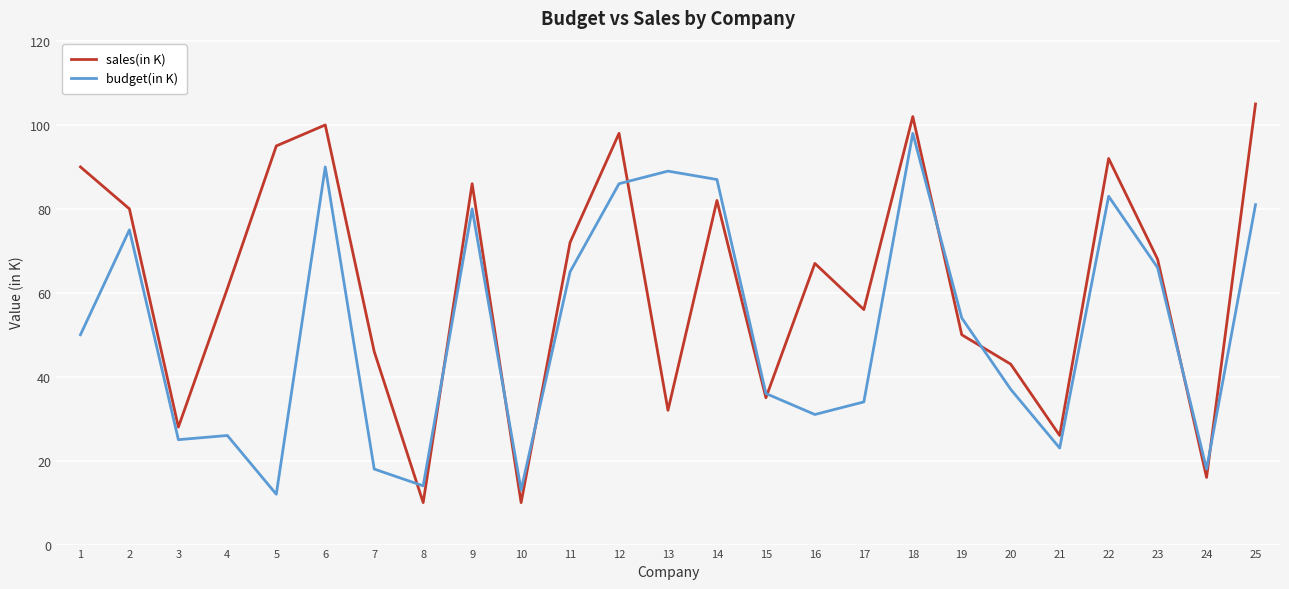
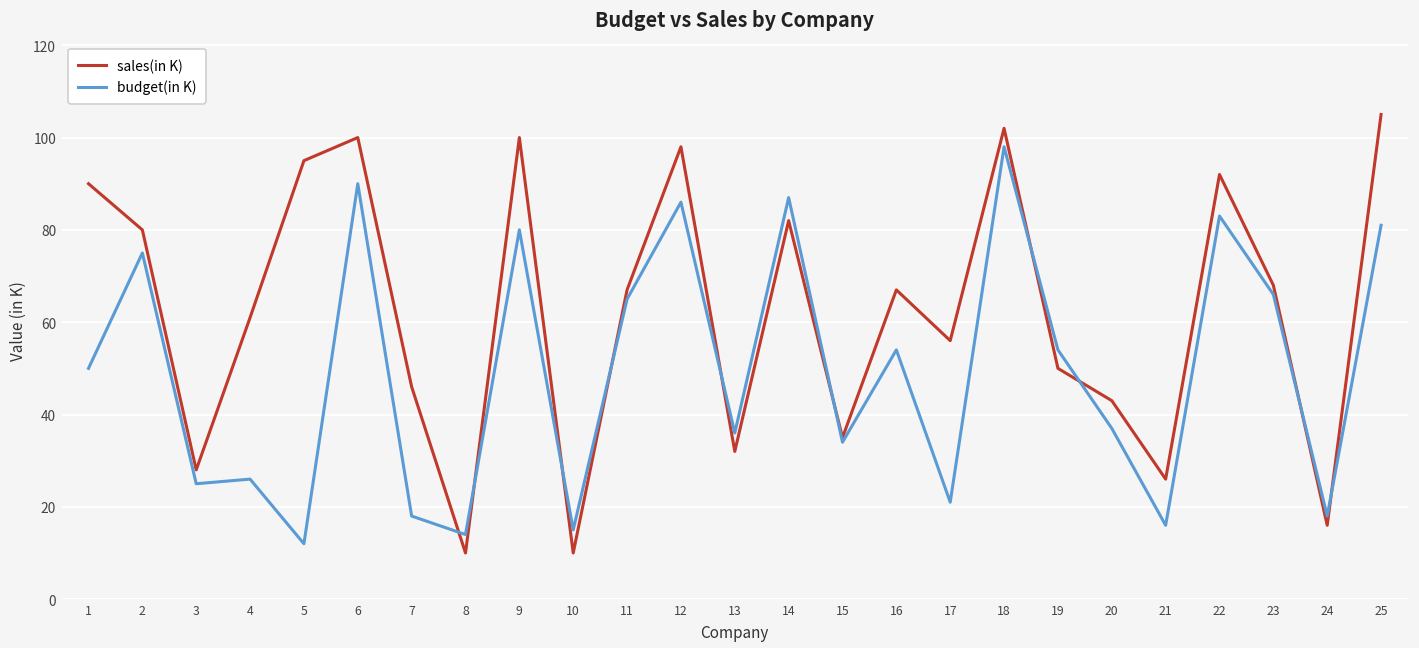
  {
    "sales(in K)": {
      "1": 90,
      "2": 80,
      "3": 28,
      "4": 61,
      "5": 95,
      "6": 100,
      "7": 46,
      "8": 10,
-     "9": 86,
+     "9": 100,
      "10": 10,
-     "11": 72,
+     "11": 67,
      "12": 98,
      "13": 32,
      "14": 82,
      "15": 35,
      "16": 67,
      "17": 56,
      "18": 102,
      "19": 50,
      "20": 43,
      "21": 26,
      "22": 92,
      "23": 68,
      "24": 16,
      "25": 105
    },
    "budget(in K)": {
      "1": 50,
      "2": 75,
      "3": 25,
      "4": 26,
      "5": 12,
      "6": 90,
      "7": 18,
      "8": 14,
      "9": 80,
-     "10": 13,
+     "10": 15,
      "11": 65,
      "12": 86,
-     "13": 89,
+     "13": 36,
      "14": 87,
-     "15": 36,
-     "16": 31,
-     "17": 34,
+     "15": 34,
+     "16": 54,
+     "17": 21,
      "18": 98,
      "19": 54,
      "20": 37,
-     "21": 23,
+     "21": 16,
      "22": 83,
      "23": 66,
      "24": 18,
      "25": 81
    }
  }
